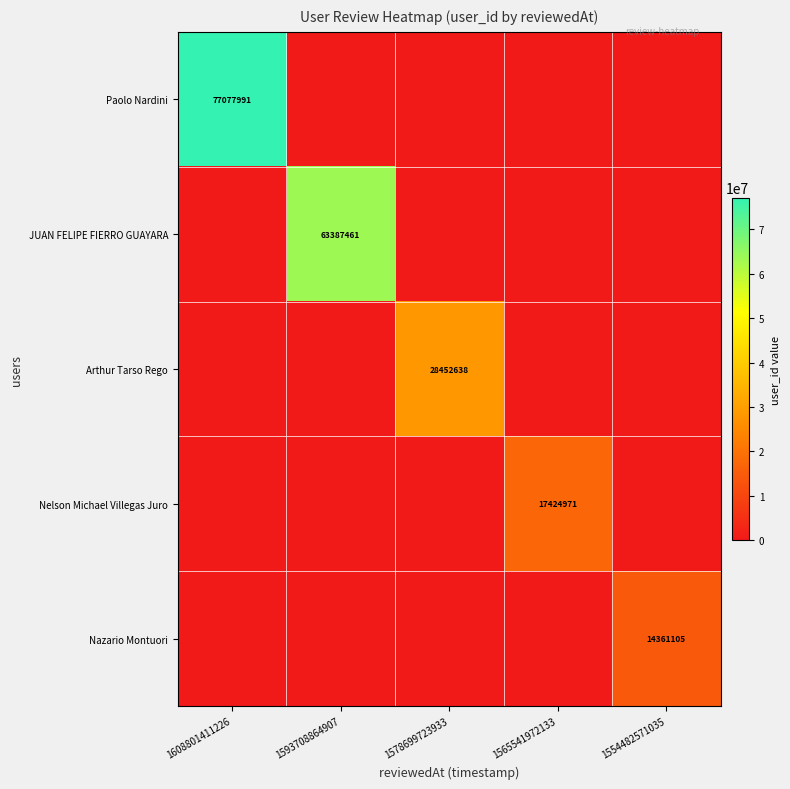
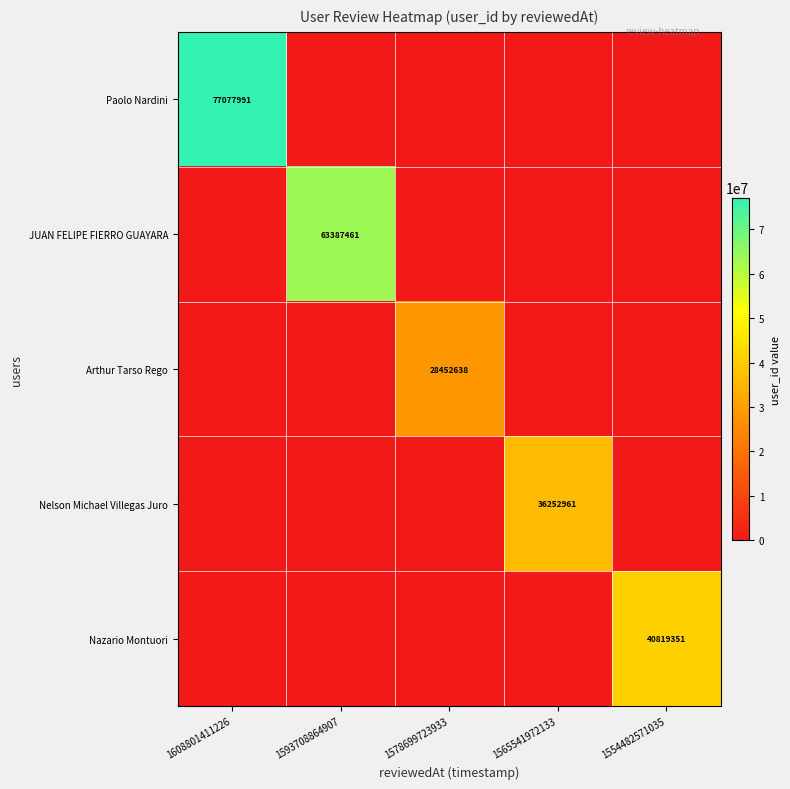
  {
    "Paolo Nardini": {
      "1608801411226": 77077991
    },
    "JUAN FELIPE FIERRO GUAYARA": {
      "1593708864907": 63387461
    },
    "Arthur Tarso Rego": {
      "1578699723933": 28452638
    },
    "Nelson Michael Villegas Juro": {
-     "1565541972133": 17424971
+     "1565541972133": 36252961
    },
    "Nazario Montuori": {
-     "1554482571035": 14361105
+     "1554482571035": 40819351
    }
  }
